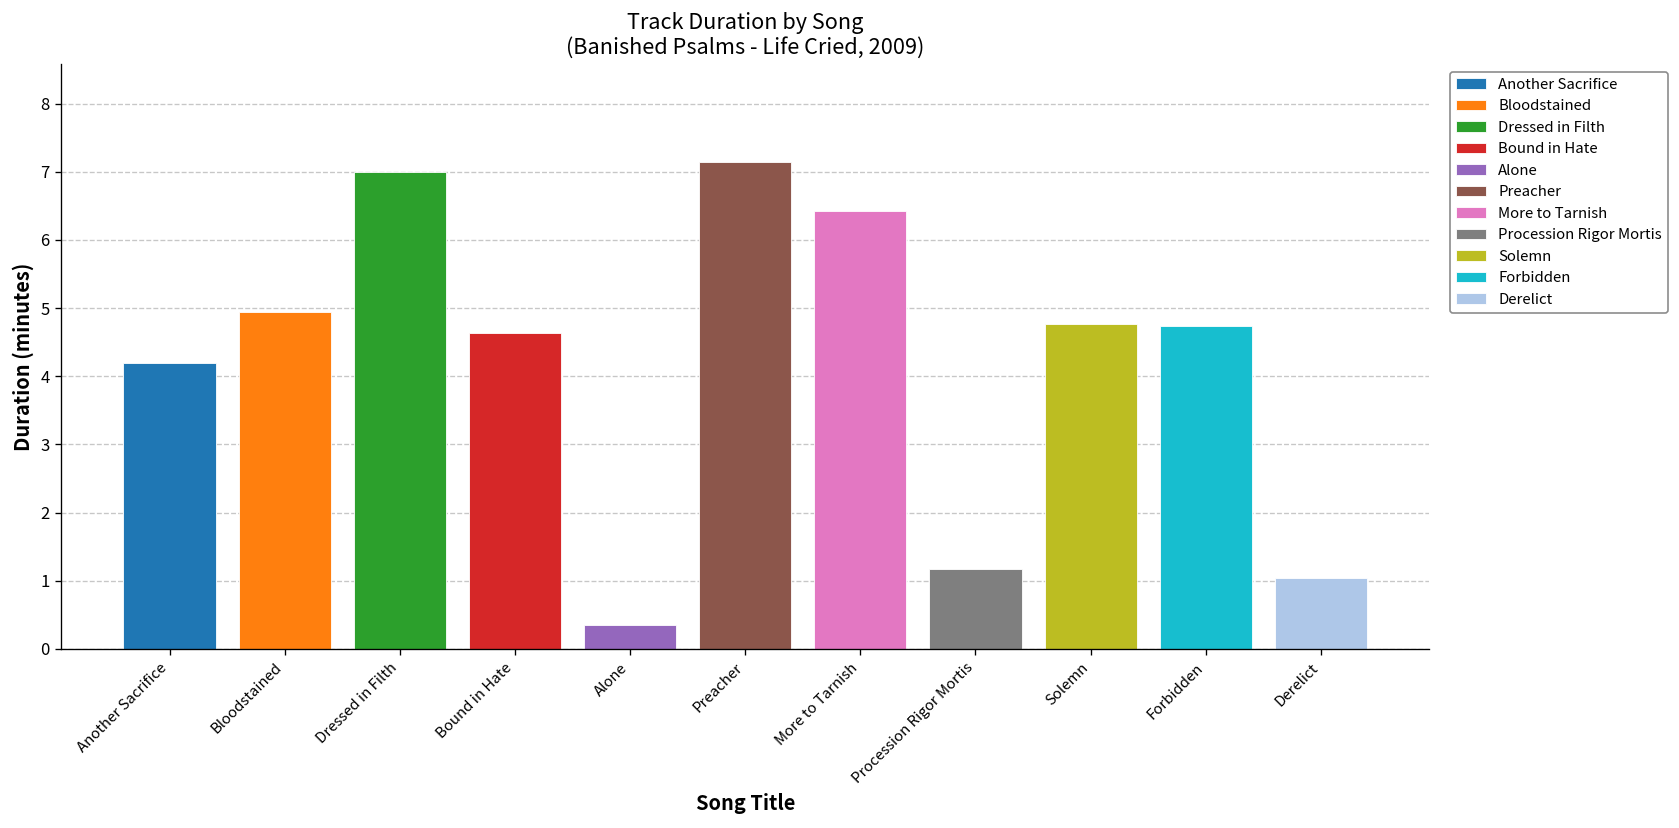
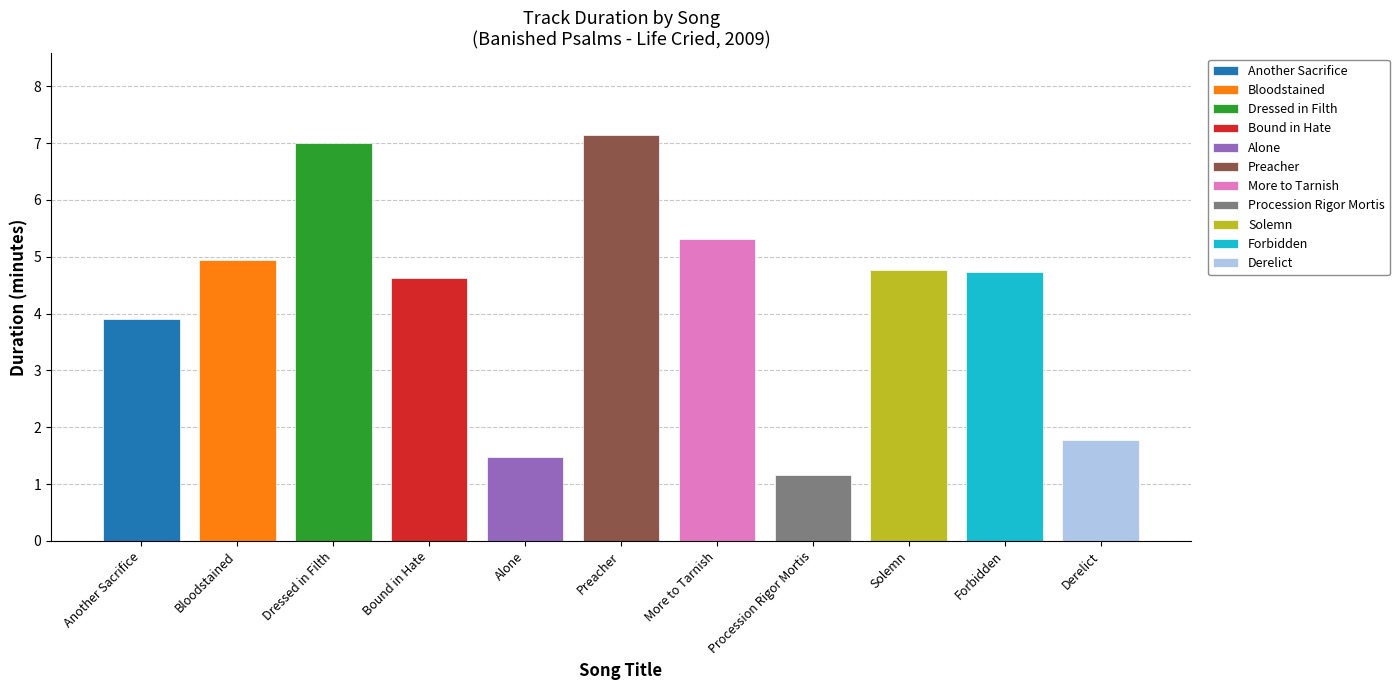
  {
-   "Another Sacrifice": 4.2,
+   "Another Sacrifice": 3.9,
    "Bloodstained": 4.9,
    "Dressed in Filth": 7.0,
    "Bound in Hate": 4.6,
-   "Alone": 0.4,
+   "Alone": 1.5,
    "Preacher": 7.2,
-   "More to Tarnish": 6.4,
+   "More to Tarnish": 5.3,
    "Procession Rigor Mortis": 1.2,
    "Solemn": 4.8,
    "Forbidden": 4.7,
-   "Derelict": 1.0
+   "Derelict": 1.8
  }
